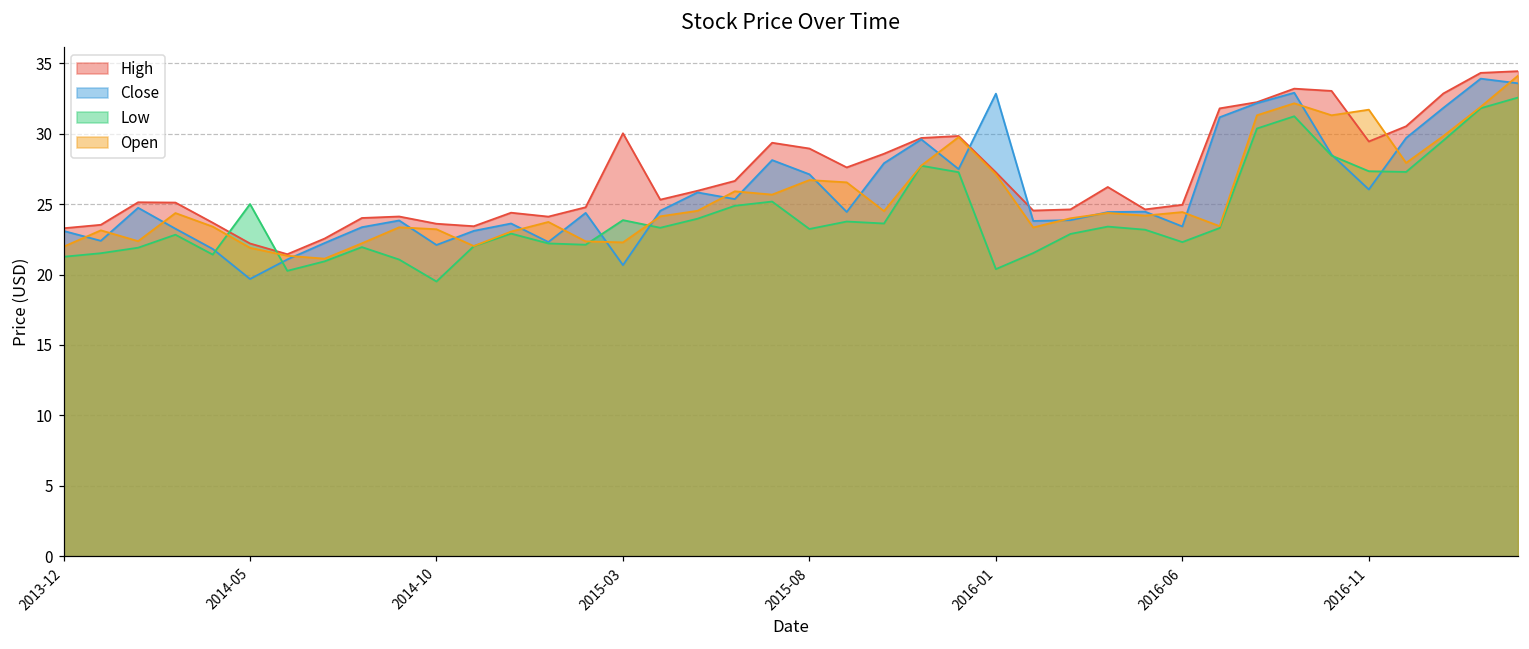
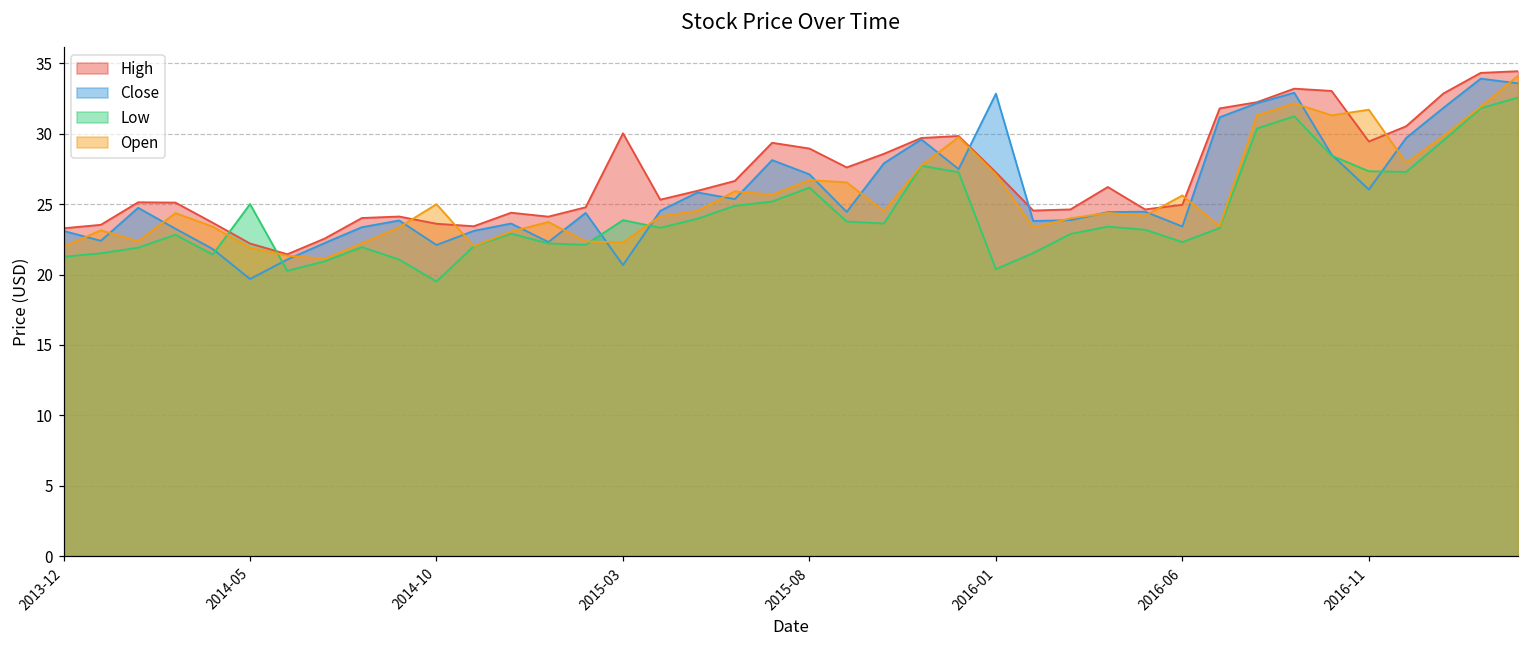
  {
    "High": {
      "2014-05": 22.2,
      "2014-10": 23.6,
      "2015-03": 30.0,
      "2015-08": 28.9,
      "2016-06": 25.0,
      "2016-11": 29.4
    },
    "Close": {
      "2014-05": 19.7,
      "2014-10": 22.1,
      "2015-03": 20.7,
      "2015-08": 27.1,
      "2016-01": 32.8,
      "2016-06": 23.4,
      "2016-11": 26.0
    },
    "Low": {
      "2013-12": 21.3,
      "2014-05": 25.0,
      "2014-10": 19.5,
      "2015-03": 23.9,
-     "2015-08": 23.2,
+     "2015-08": 26.2,
      "2016-01": 20.4,
      "2016-06": 22.3,
      "2016-11": 27.3
    },
    "Open": {
      "2013-12": 22.0,
      "2014-05": 21.9,
-     "2014-10": 23.2,
+     "2014-10": 25.0,
      "2015-03": 22.3,
      "2015-08": 26.7,
-     "2016-06": 24.4,
+     "2016-06": 25.6,
      "2016-11": 31.7
    }
  }
